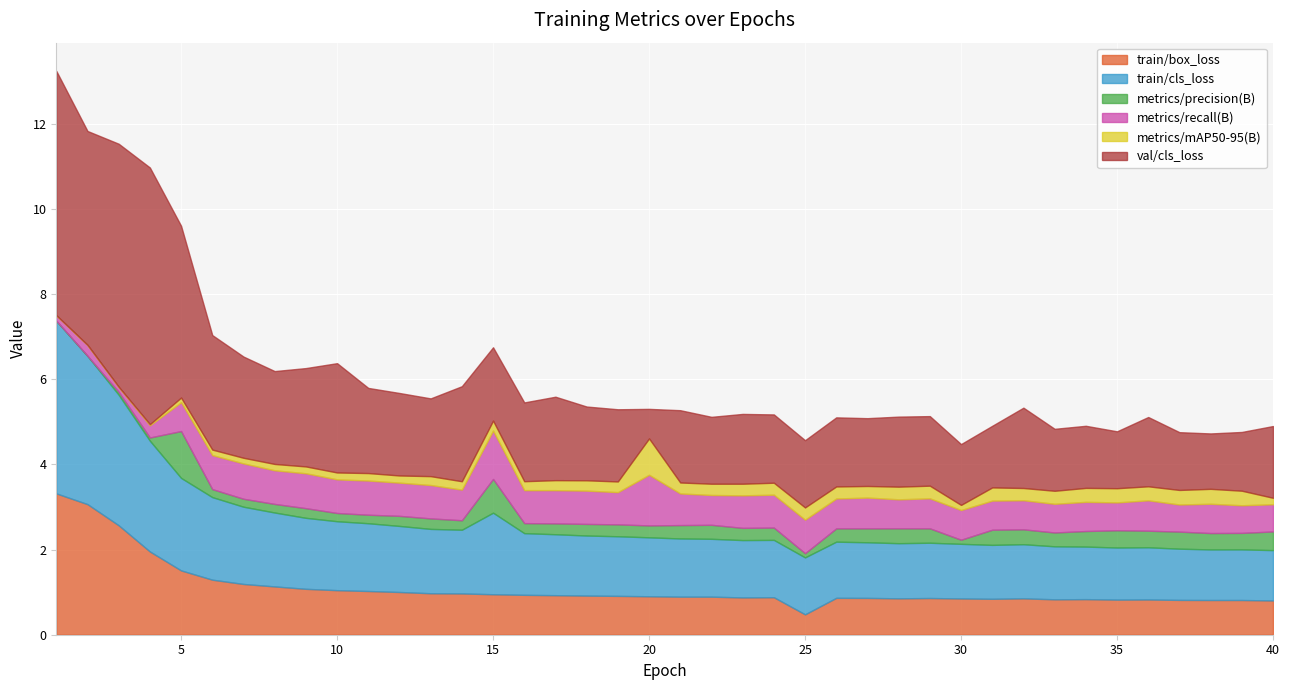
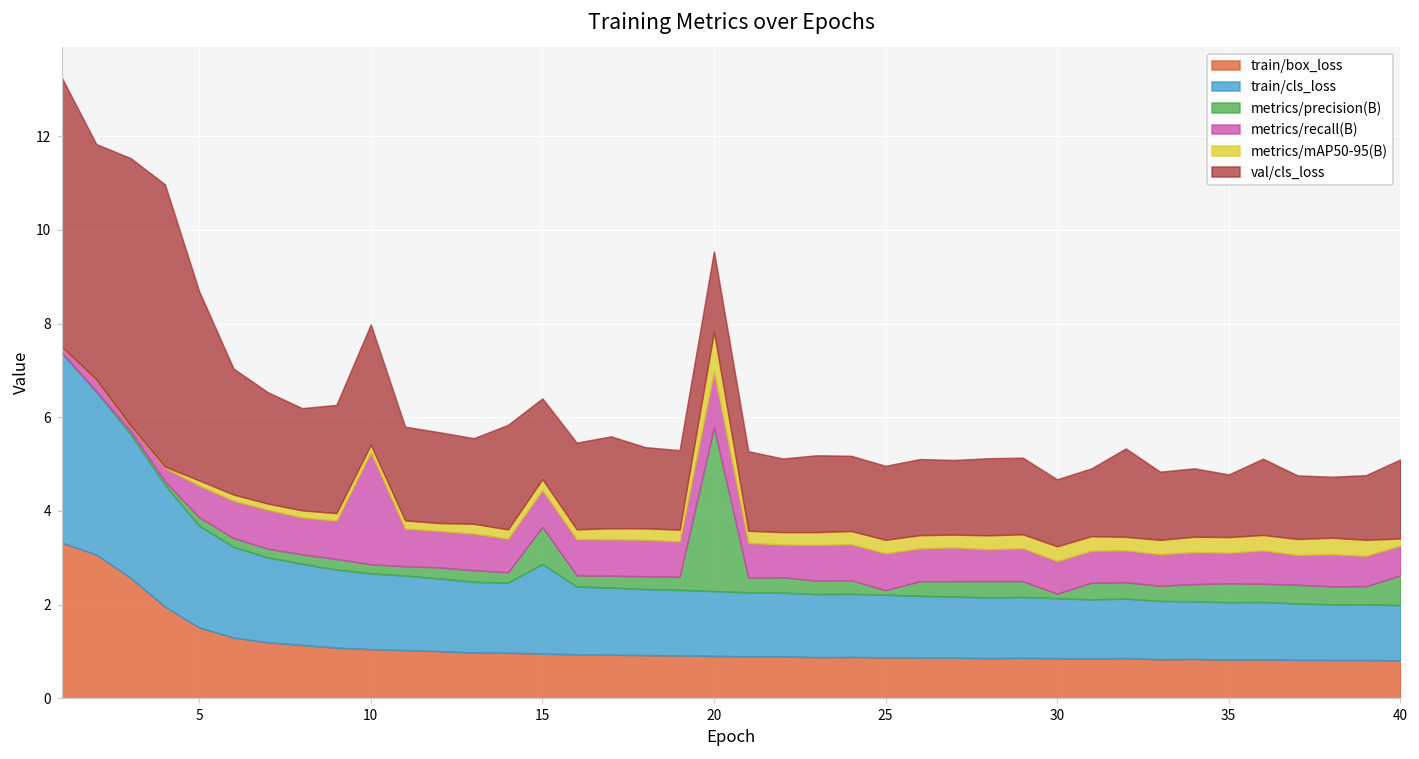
  {
    "train/box_loss": {
      "5": 1.5,
      "10": 1.0,
      "15": 1.0,
      "20": 0.9,
-     "25": 0.5,
+     "25": 0.9,
      "30": 0.9,
      "35": 0.8,
      "40": 0.8
    },
    "train/cls_loss": {
      "5": 2.2,
      "10": 1.6,
      "15": 1.9,
      "20": 1.4,
      "25": 1.3,
      "30": 1.3,
      "35": 1.2,
      "40": 1.2
    },
    "metrics/precision(B)": {
-     "5": 1.1,
+     "5": 0.2,
      "10": 0.2,
      "15": 0.8,
-     "20": 0.3,
+     "20": 3.5,
      "25": 0.1,
      "30": 0.1,
      "35": 0.4,
-     "40": 0.4
+     "40": 0.6
    },
    "metrics/recall(B)": {
      "5": 0.7,
-     "10": 0.8,
-     "15": 1.1,
+     "10": 2.4,
+     "15": 0.8,
      "20": 1.2,
      "25": 0.8,
      "30": 0.7,
      "35": 0.7,
      "40": 0.6
    },
    "metrics/mAP50-95(B)": {
      "5": 0.1,
      "10": 0.2,
      "15": 0.2,
      "20": 0.9,
      "25": 0.3,
-     "30": 0.1,
+     "30": 0.3,
      "35": 0.3,
      "40": 0.2
    },
    "val/cls_loss": {
      "5": 4.0,
      "10": 2.6,
      "15": 1.7,
-     "20": 0.7,
+     "20": 1.7,
      "25": 1.6,
      "30": 1.4,
      "35": 1.3,
      "40": 1.7
    }
  }
